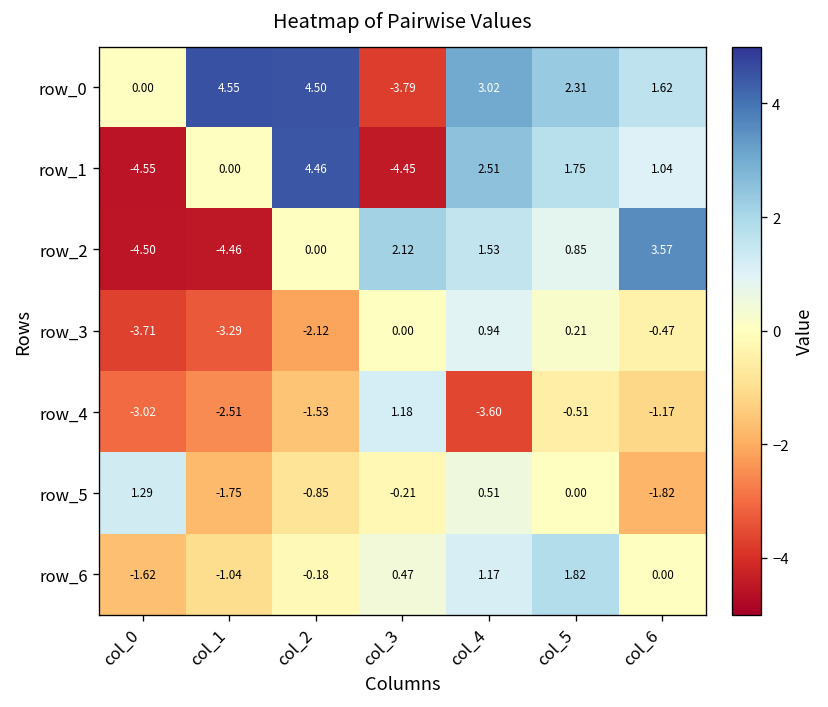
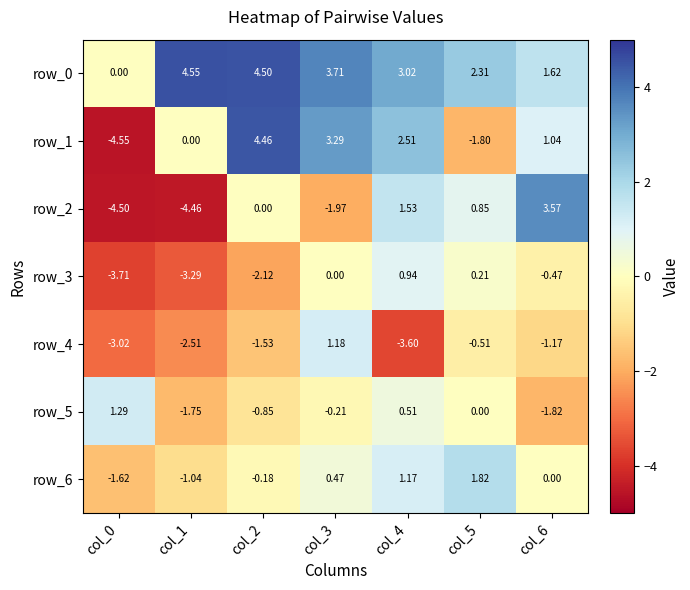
  {
    "row_0": {
      "col_0": 0.00,
      "col_1": 4.55,
      "col_2": 4.50,
-     "col_3": -3.79,
+     "col_3": 3.71,
      "col_4": 3.02,
      "col_5": 2.31,
      "col_6": 1.62
    },
    "row_1": {
      "col_0": -4.55,
      "col_1": 0.00,
      "col_2": 4.46,
-     "col_3": -4.45,
+     "col_3": 3.29,
      "col_4": 2.51,
-     "col_5": 1.75,
+     "col_5": -1.80,
      "col_6": 1.04
    },
    "row_2": {
      "col_0": -4.50,
      "col_1": -4.46,
      "col_2": 0.00,
-     "col_3": 2.12,
+     "col_3": -1.97,
      "col_4": 1.53,
      "col_5": 0.85,
      "col_6": 3.57
    },
    "row_3": {
      "col_0": -3.71,
      "col_1": -3.29,
      "col_2": -2.12,
      "col_3": 0.00,
      "col_4": 0.94,
      "col_5": 0.21,
      "col_6": -0.47
    },
    "row_4": {
      "col_0": -3.02,
      "col_1": -2.51,
      "col_2": -1.53,
      "col_3": 1.18,
      "col_4": -3.60,
      "col_5": -0.51,
      "col_6": -1.17
    },
    "row_5": {
      "col_0": 1.29,
      "col_1": -1.75,
      "col_2": -0.85,
      "col_3": -0.21,
      "col_4": 0.51,
      "col_5": 0.00,
      "col_6": -1.82
    },
    "row_6": {
      "col_0": -1.62,
      "col_1": -1.04,
      "col_2": -0.18,
      "col_3": 0.47,
      "col_4": 1.17,
      "col_5": 1.82,
      "col_6": 0.00
    }
  }
